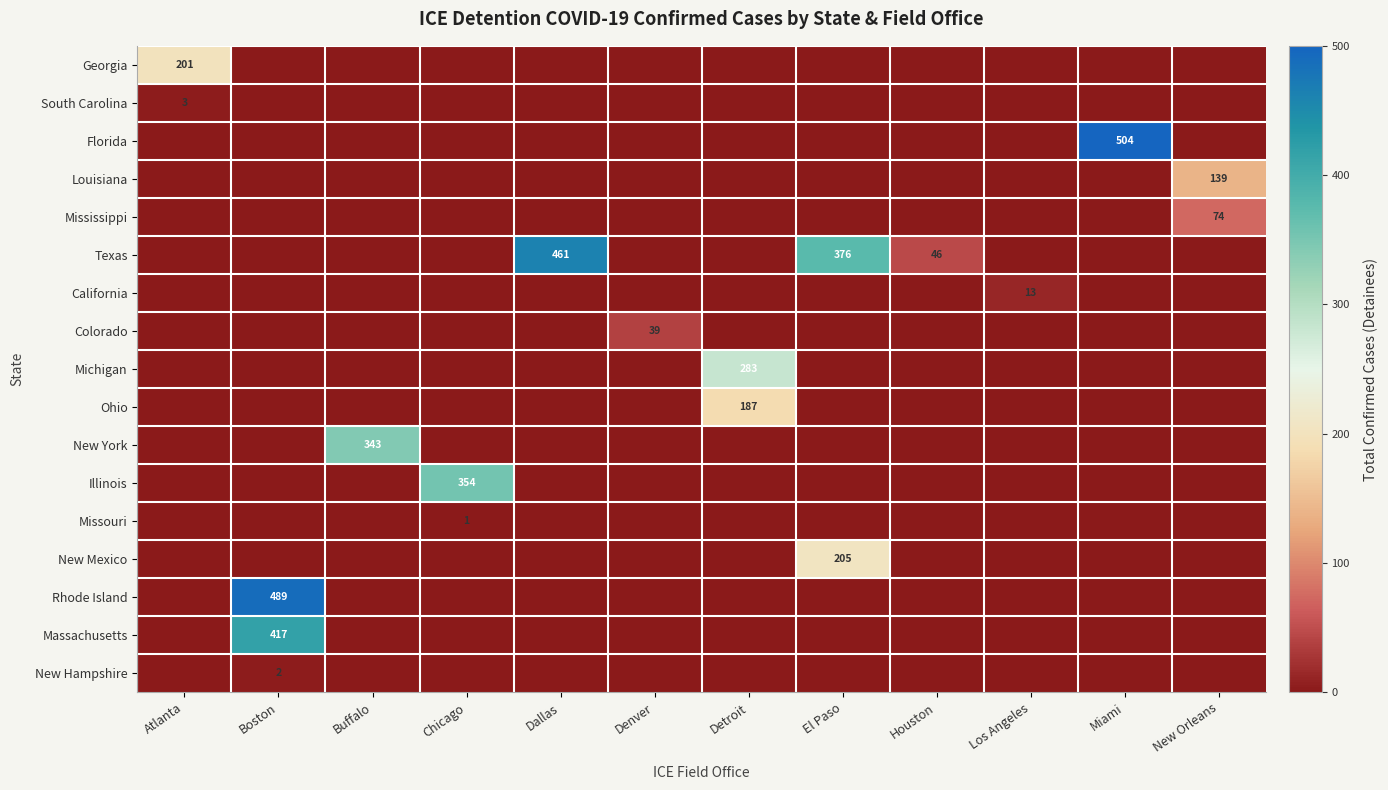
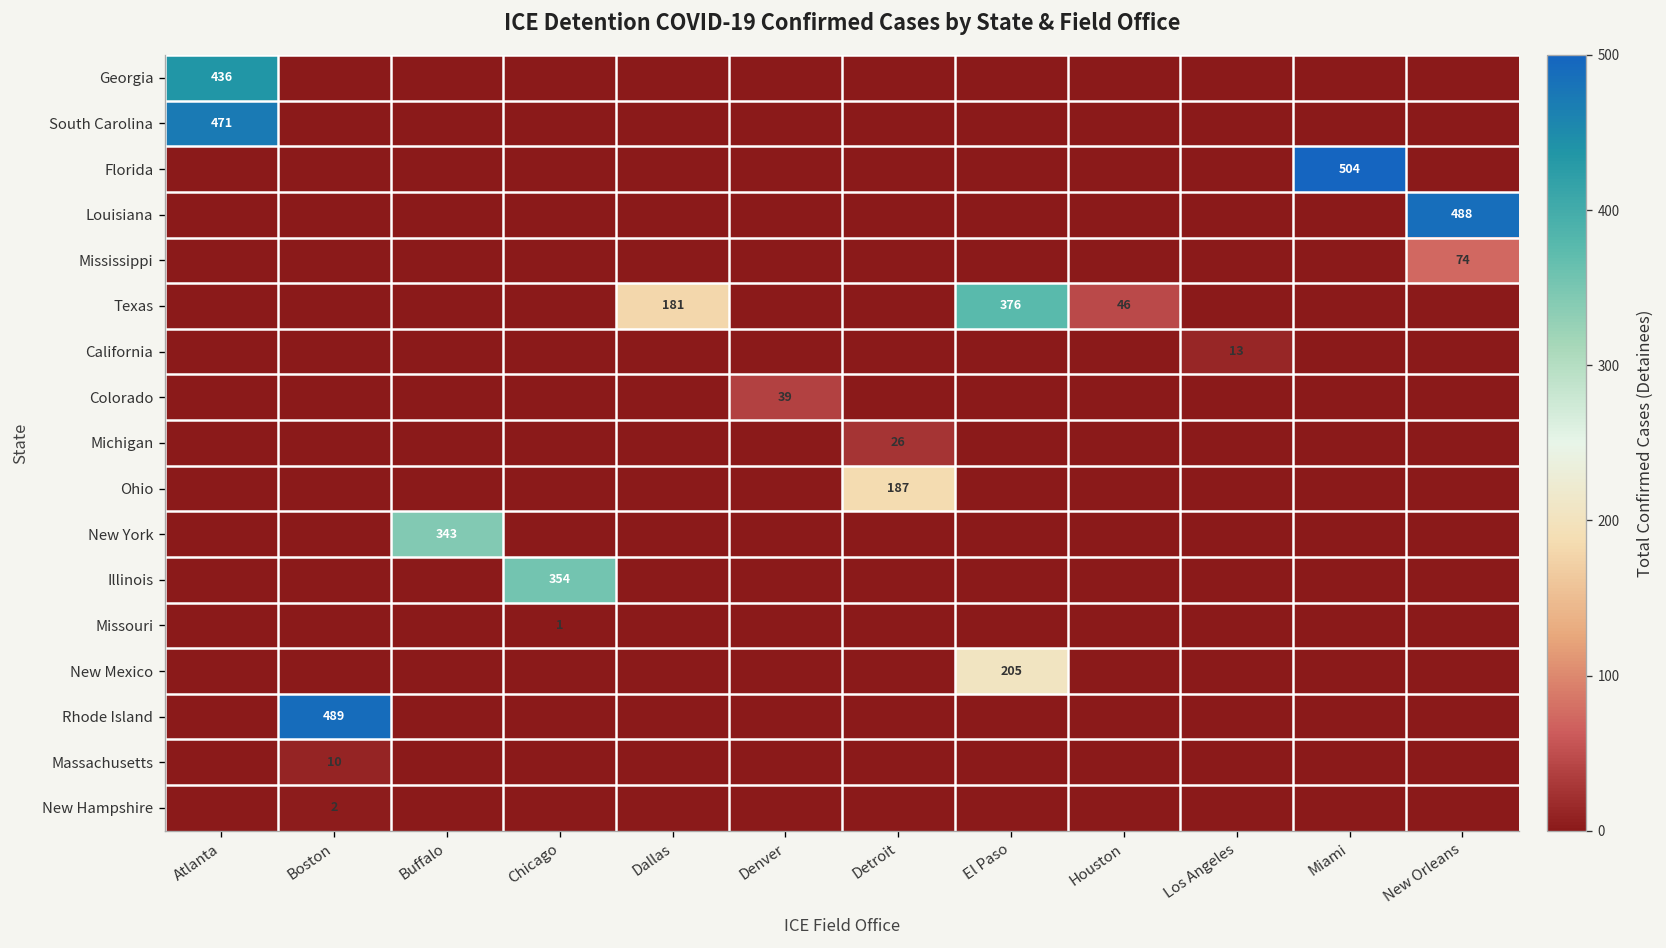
  {
    "Georgia": {
-     "Atlanta": 201
+     "Atlanta": 436
    },
    "South Carolina": {
-     "Atlanta": 3
+     "Atlanta": 471
    },
    "Florida": {
      "Miami": 504
    },
    "Louisiana": {
-     "New Orleans": 139
+     "New Orleans": 488
    },
    "Mississippi": {
      "New Orleans": 74
    },
    "Texas": {
-     "Dallas": 461,
+     "Dallas": 181,
      "El Paso": 376,
      "Houston": 46
    },
    "California": {
      "Los Angeles": 13
    },
    "Colorado": {
      "Denver": 39
    },
    "Michigan": {
-     "Detroit": 283
+     "Detroit": 26
    },
    "Ohio": {
      "Detroit": 187
    },
    "New York": {
      "Buffalo": 343
    },
    "Illinois": {
      "Chicago": 354
    },
    "Missouri": {
      "Chicago": 1
    },
    "New Mexico": {
      "El Paso": 205
    },
    "Rhode Island": {
      "Boston": 489
    },
    "Massachusetts": {
-     "Boston": 417
+     "Boston": 10
    },
    "New Hampshire": {
      "Boston": 2
    }
  }
